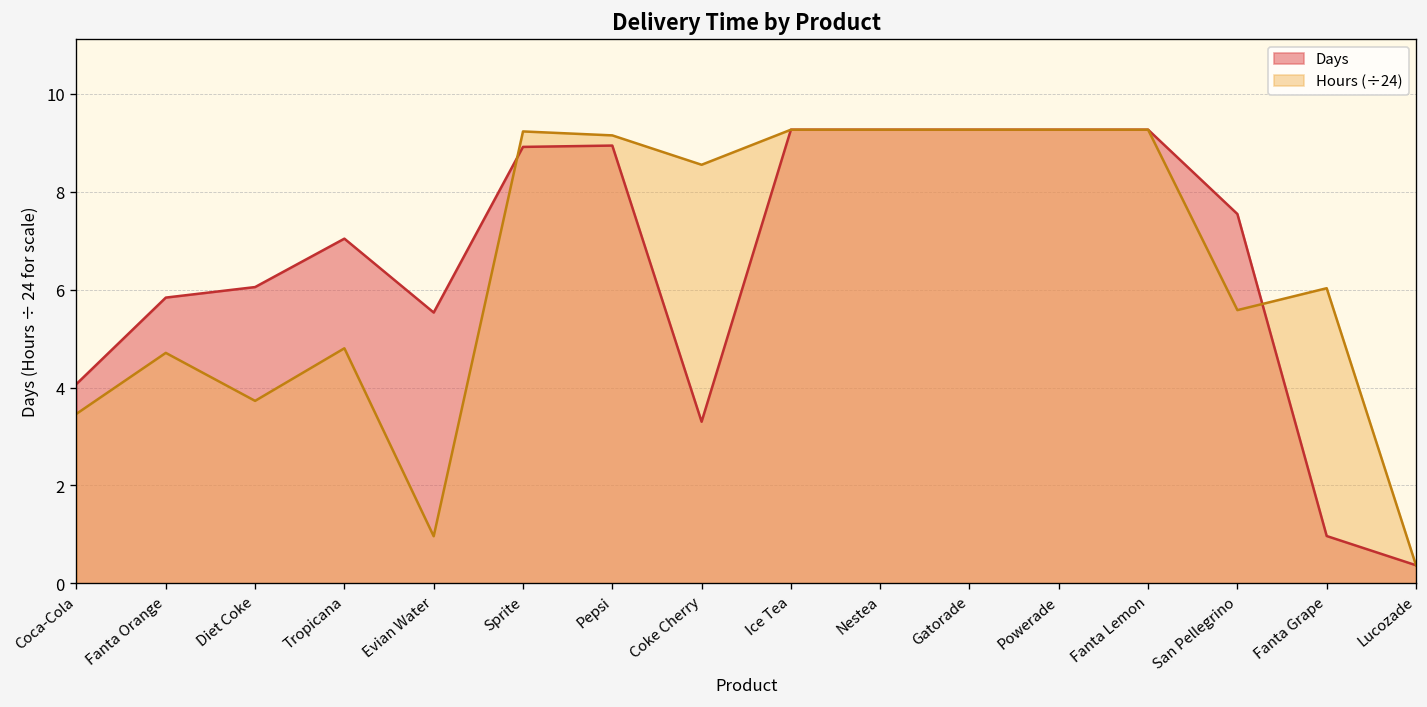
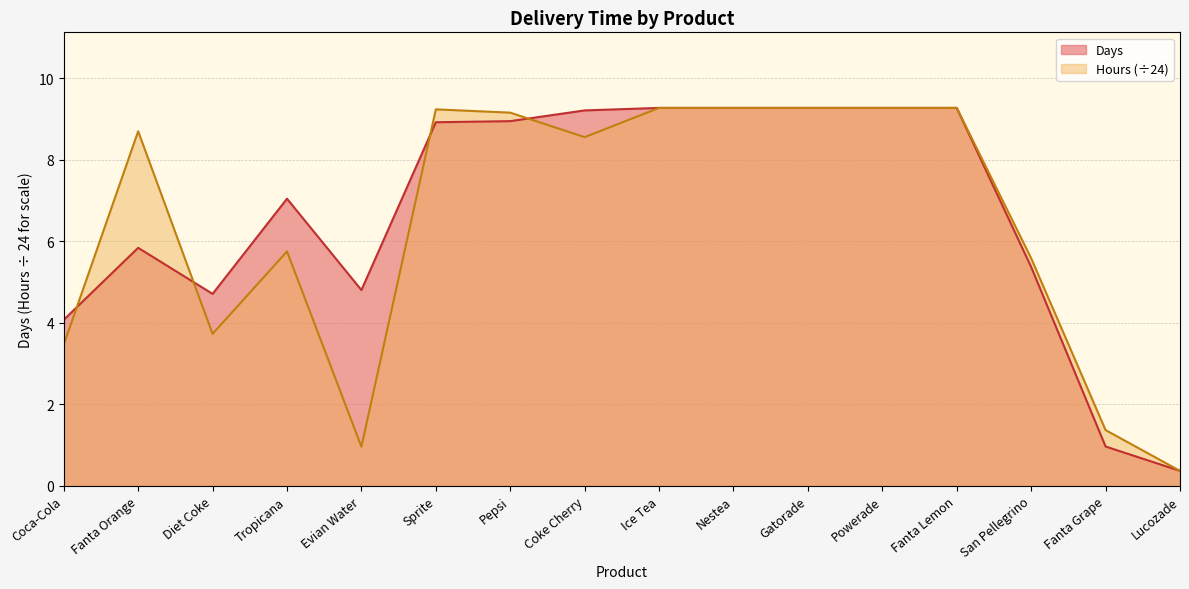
  {
    "Days": {
      "Coca-Cola": 4.1,
      "Fanta Orange": 5.8,
-     "Diet Coke": 6.1,
+     "Diet Coke": 4.7,
      "Tropicana": 7.0,
-     "Evian Water": 5.5,
+     "Evian Water": 4.8,
      "Sprite": 8.9,
      "Pepsi": 8.9,
-     "Coke Cherry": 3.3,
-     "San Pellegrino": 7.5,
+     "Coke Cherry": 9.2,
+     "San Pellegrino": 5.4,
      "Fanta Grape": 1.0
    },
    "Hours (÷24)": {
      "Coca-Cola": 3.5,
-     "Fanta Orange": 4.7,
+     "Fanta Orange": 8.7,
      "Diet Coke": 3.7,
-     "Tropicana": 4.8,
+     "Tropicana": 5.8,
      "Evian Water": 1.0,
      "Sprite": 9.2,
      "Pepsi": 9.2,
      "Coke Cherry": 8.6,
      "San Pellegrino": 5.6,
-     "Fanta Grape": 6.0
+     "Fanta Grape": 1.4
    }
  }
